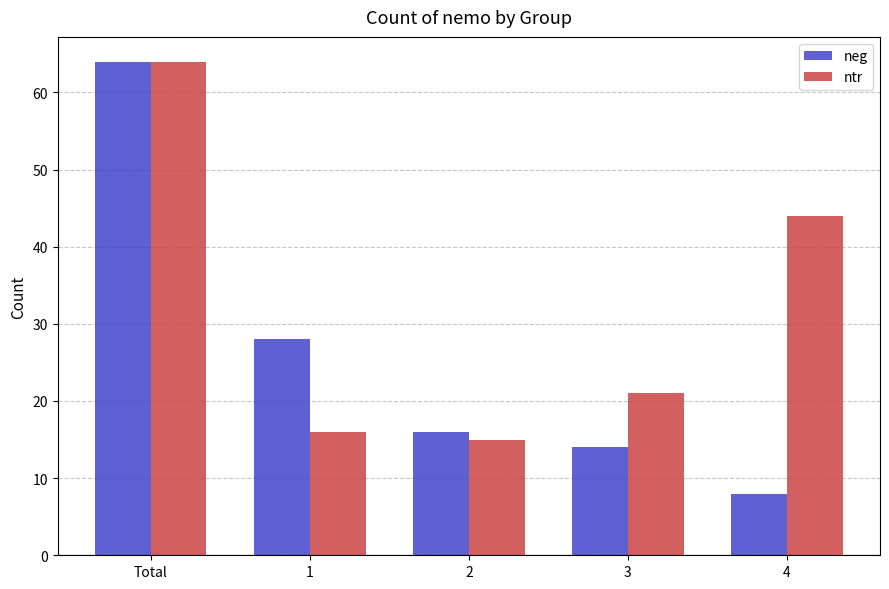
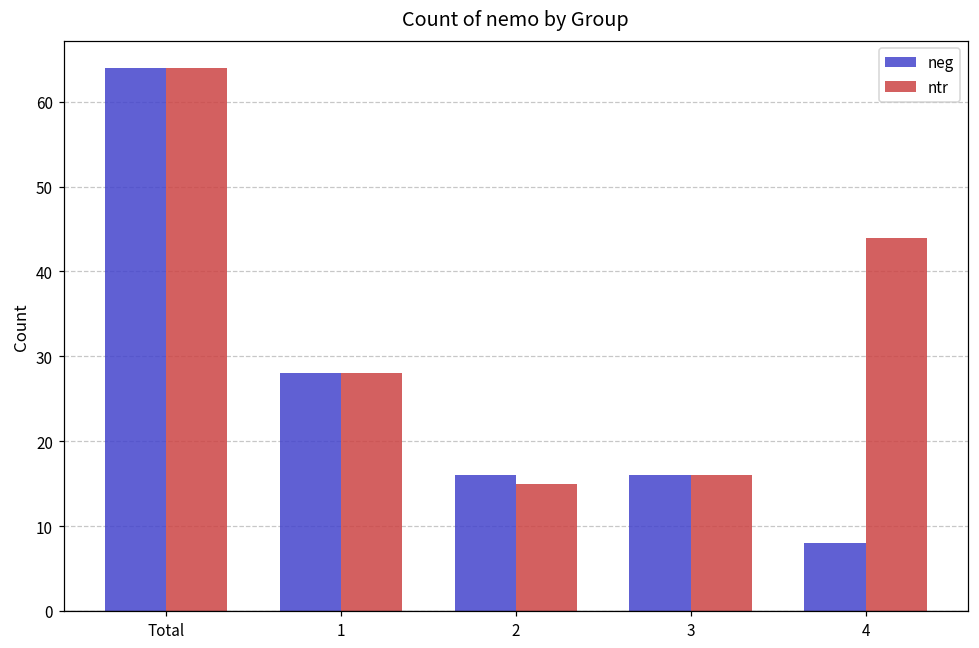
  {
    "neg": {
      "Total": 64,
      "1": 28,
      "2": 16,
-     "3": 14,
+     "3": 16,
      "4": 8
    },
    "ntr": {
      "Total": 64,
-     "1": 16,
+     "1": 28,
      "2": 15,
-     "3": 21,
+     "3": 16,
      "4": 44
    }
  }
